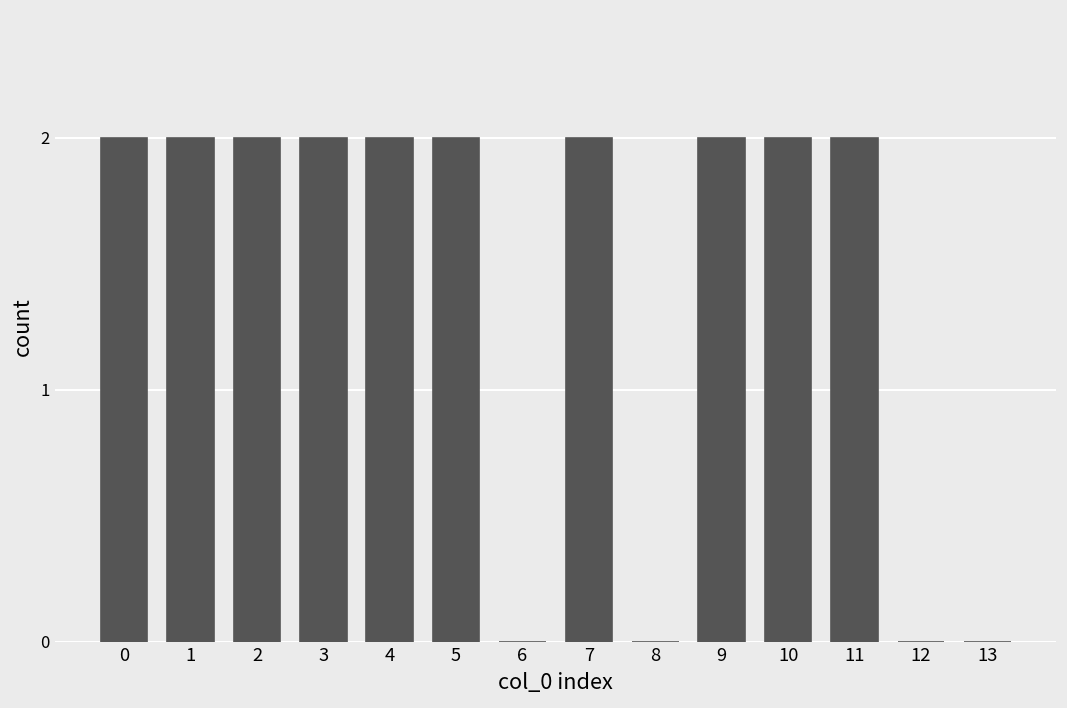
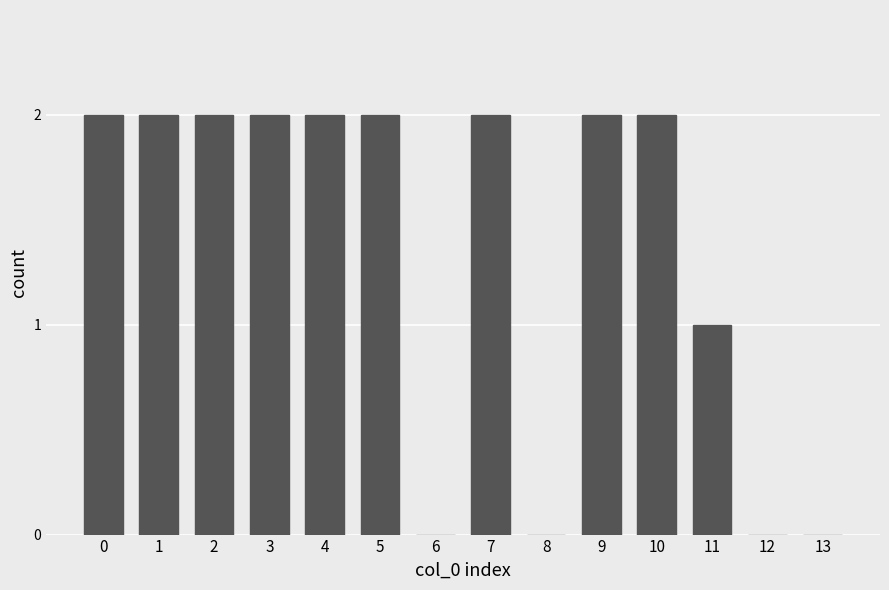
  {
    "0": 2,
    "1": 2,
    "2": 2,
    "3": 2,
    "4": 2,
    "5": 2,
    "6": 0,
    "7": 2,
    "8": 0,
    "9": 2,
    "10": 2,
-   "11": 2,
+   "11": 1,
    "12": 0,
    "13": 0
  }
